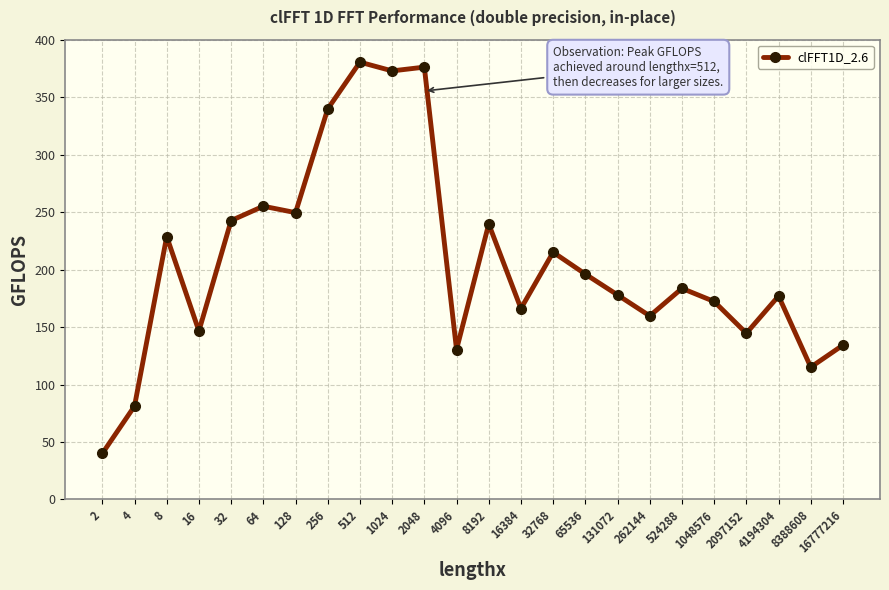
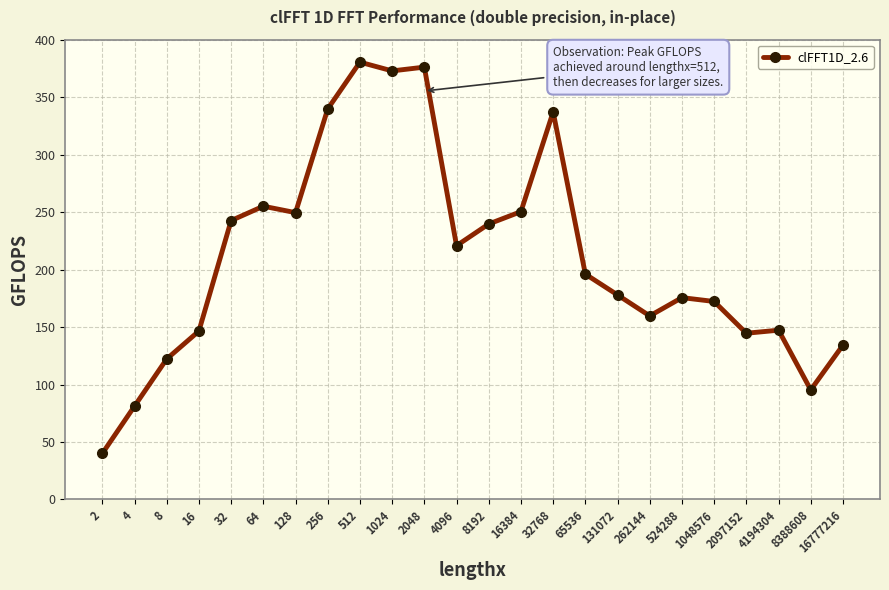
  {
    "2": 40,
    "4": 81,
-   "8": 229,
+   "8": 122,
    "16": 147,
    "32": 243,
    "64": 255,
    "128": 250,
    "256": 340,
    "512": 381,
    "1024": 373,
-   "4096": 130,
+   "4096": 221,
    "8192": 240,
-   "16384": 166,
-   "32768": 215,
+   "16384": 250,
+   "32768": 337,
    "65536": 196,
    "131072": 178,
    "262144": 160,
-   "524288": 184,
+   "524288": 176,
    "1048576": 172,
    "2097152": 145,
-   "4194304": 177,
-   "8388608": 115,
+   "4194304": 147,
+   "8388608": 95,
    "16777216": 134
  }
